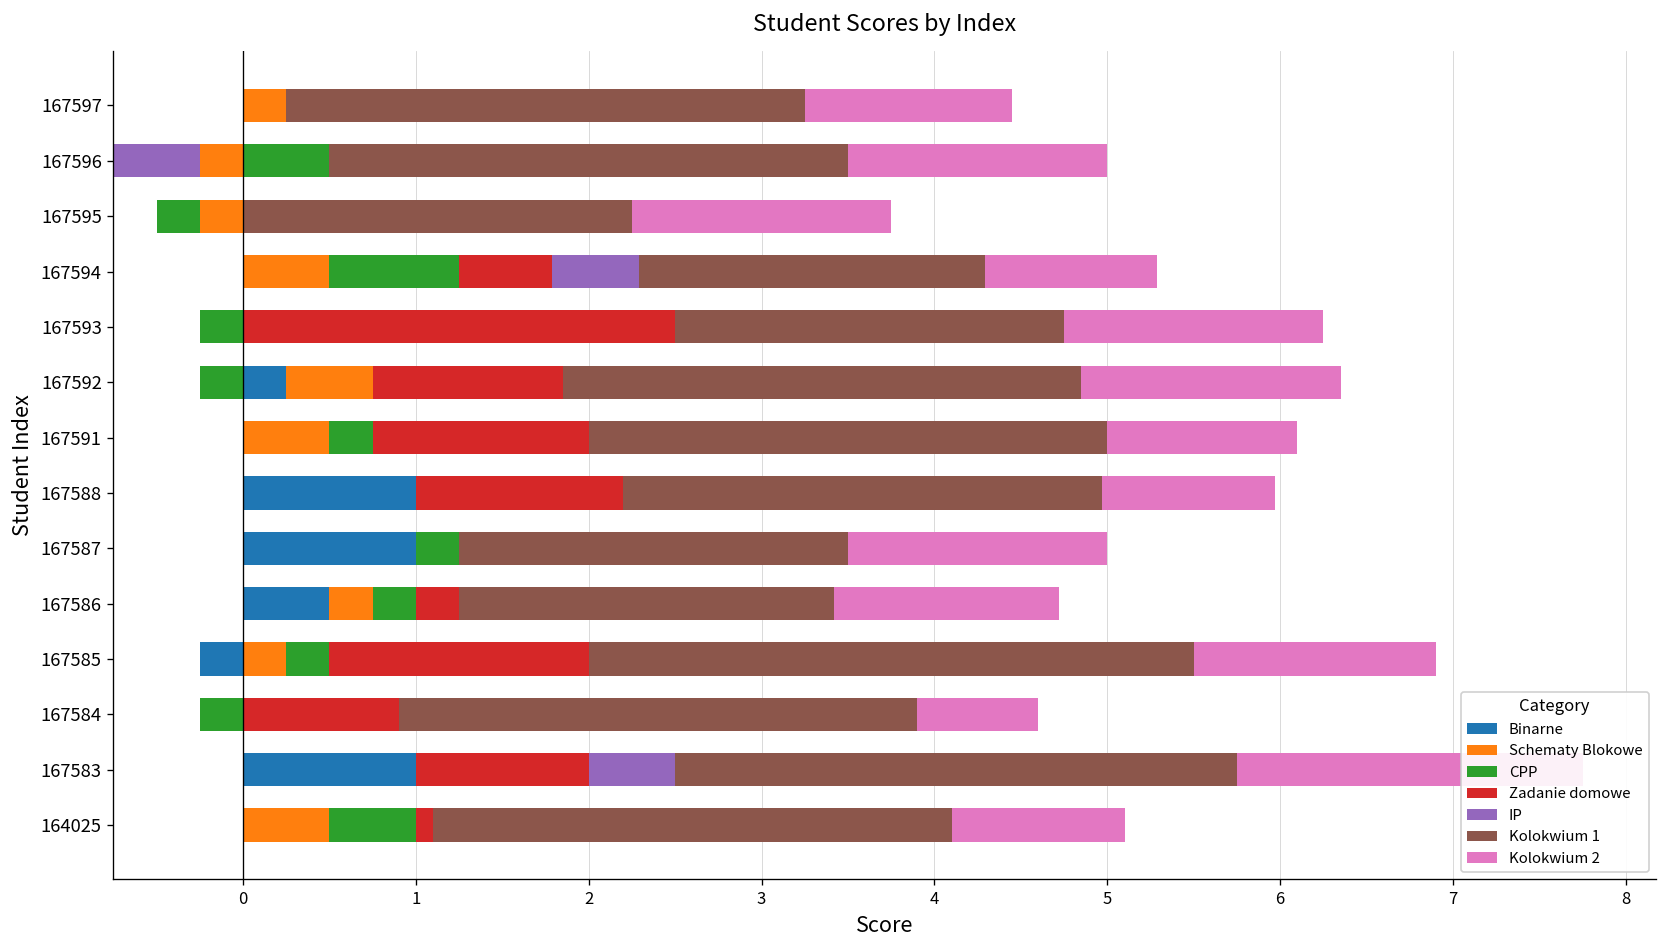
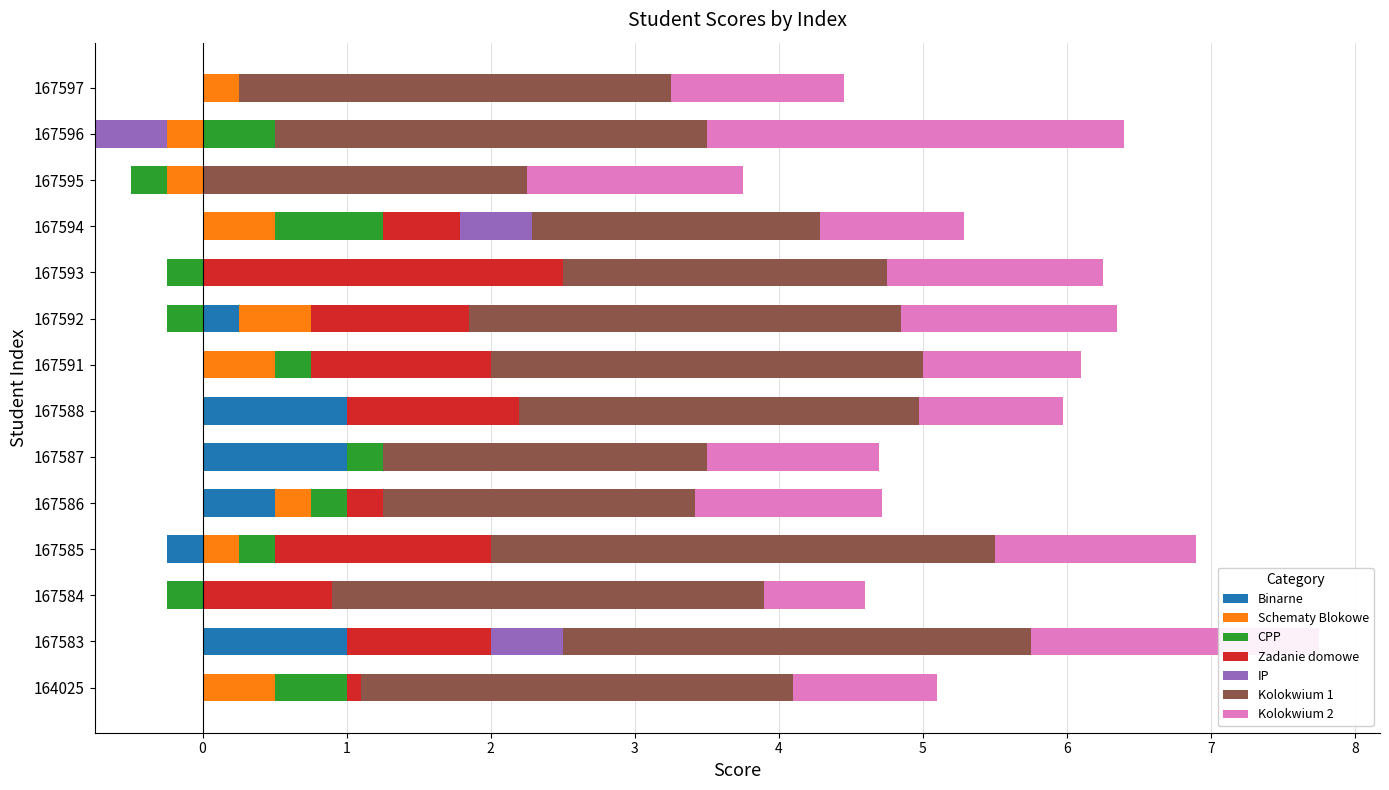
  {
    "Zadanie domowe": {
      "167597": 0.0,
      "167596": 0.0,
      "167595": 0.0,
      "167594": 0.54,
      "167593": 2.5,
      "167592": 1.1,
      "167591": 1.25,
      "167588": 1.2,
      "167587": 0.0,
      "167586": 0.25,
      "167585": 1.5,
      "167584": 0.9,
      "167583": 1.0,
      "164025": 0.1
    },
    "Kolokwium 1": {
      "167597": 3.0,
      "167596": 3.0,
      "167595": 2.25,
      "167594": 2.0,
      "167593": 2.25,
      "167592": 3.0,
      "167591": 3.0,
      "167588": 2.77,
      "167587": 2.25,
      "167586": 2.17,
      "167585": 3.5,
      "167584": 3.0,
      "167583": 3.25,
      "164025": 3.0
    },
    "Kolokwium 2": {
      "167597": 1.2,
-     "167596": 1.5,
+     "167596": 2.9,
      "167595": 1.5,
      "167594": 1.0,
      "167593": 1.5,
      "167592": 1.5,
      "167591": 1.1,
      "167588": 1.0,
-     "167587": 1.5,
+     "167587": 1.2,
      "167586": 1.3,
      "167585": 1.4,
      "167584": 0.7,
      "164025": 1.0
    }
  }
